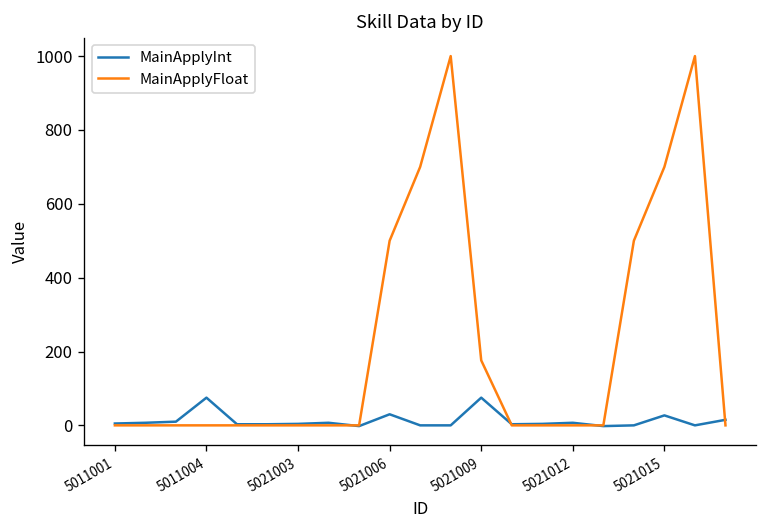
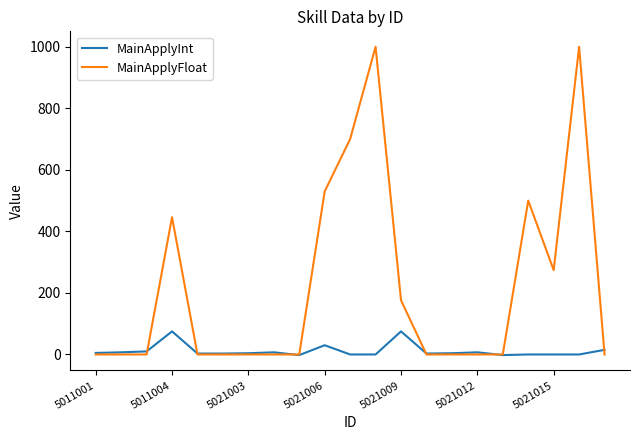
  {
    "MainApplyInt": {
      "5011004": 80,
      "5021006": 30,
      "5021009": 80,
-     "5021015": 30
+     "5021015": 0
    },
    "MainApplyFloat": {
-     "5011004": 0,
-     "5021006": 500,
+     "5011004": 450,
+     "5021006": 530,
      "5021009": 180,
-     "5021015": 700
+     "5021015": 270
    }
  }
